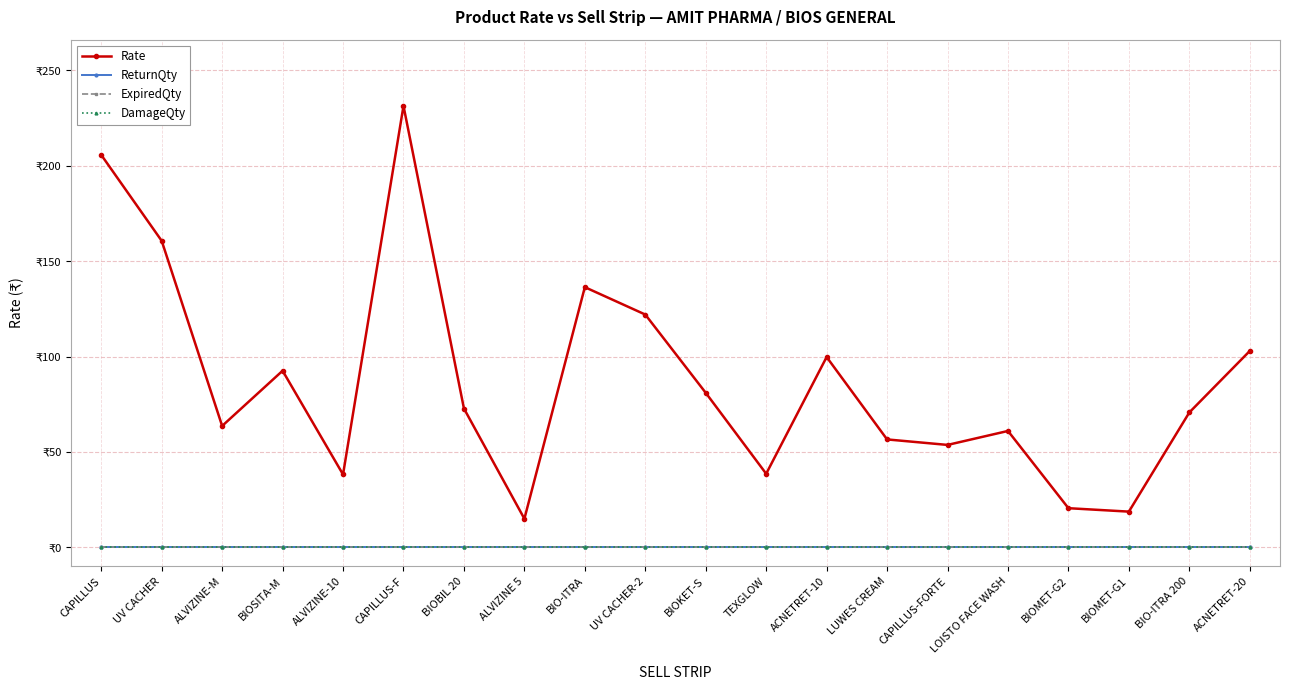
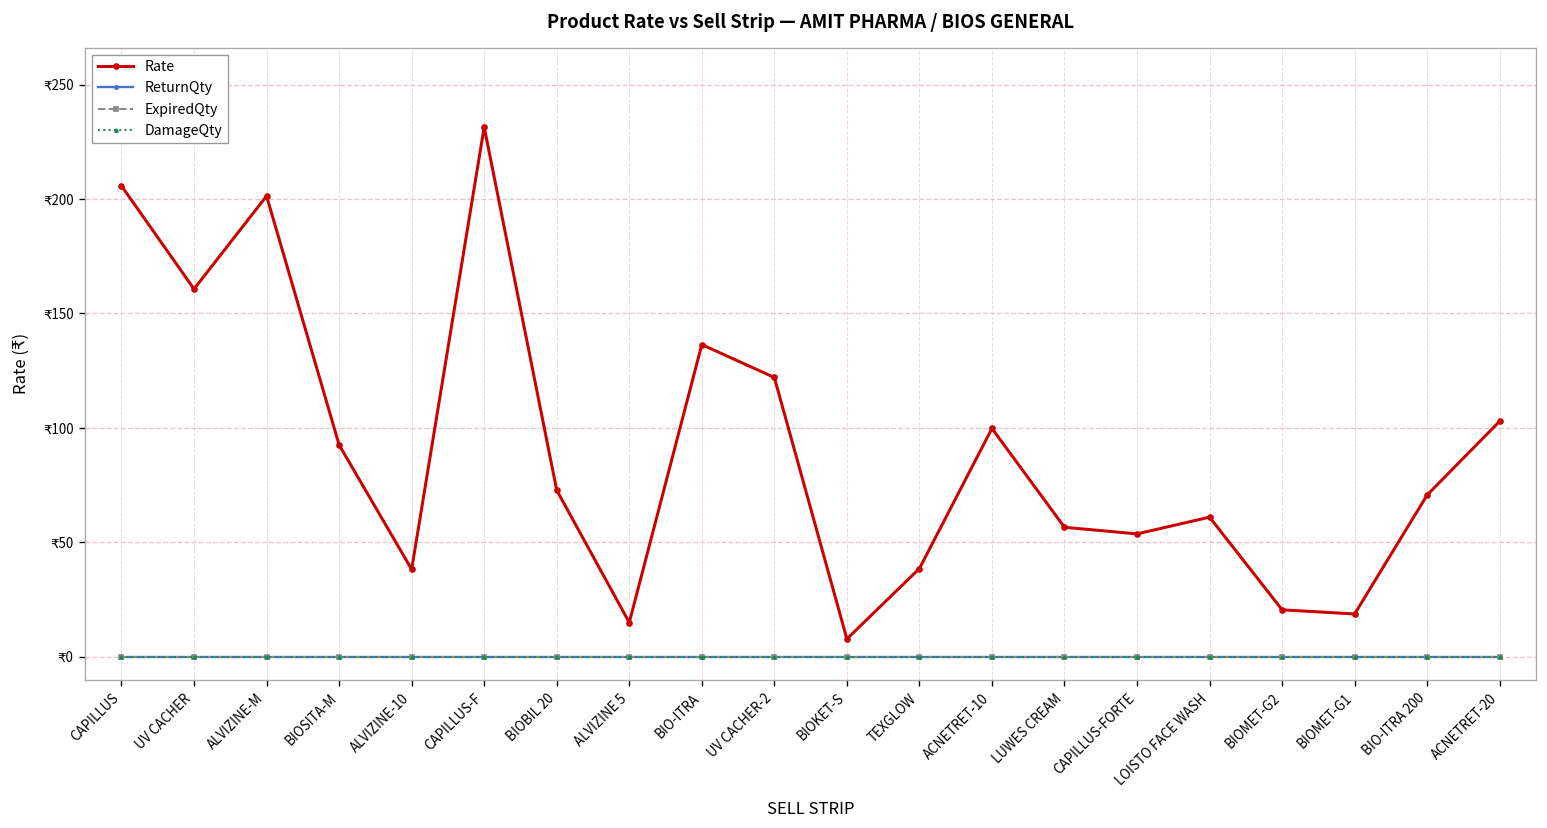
  {
    "Rate": {
      "CAPILLUS": "₹206",
      "UV CACHER": "₹161",
-     "ALVIZINE-M": "₹64",
+     "ALVIZINE-M": "₹201",
      "BIOSITA-M": "₹93",
      "ALVIZINE-10": "₹38",
      "CAPILLUS-F": "₹231",
      "BIOBIL 20": "₹73",
      "ALVIZINE 5": "₹15",
      "BIO-ITRA": "₹136",
      "UV CACHER-2": "₹122",
-     "BIOKET-S": "₹81",
+     "BIOKET-S": "₹8",
      "TEXGLOW": "₹39",
      "ACNETRET-10": "₹100",
      "LUWES CREAM": "₹57",
      "CAPILLUS-FORTE": "₹54",
      "LOISTO FACE WASH": "₹61",
      "BIOMET-G2": "₹21",
      "BIOMET-G1": "₹19",
      "BIO-ITRA 200": "₹71",
      "ACNETRET-20": "₹103"
    },
    "DamageQty": {
      "CAPILLUS": "₹0",
      "UV CACHER": "₹0",
      "ALVIZINE-M": "₹0",
      "BIOSITA-M": "₹0",
      "ALVIZINE-10": "₹0",
      "CAPILLUS-F": "₹0",
      "BIOBIL 20": "₹0",
      "ALVIZINE 5": "₹0",
      "BIO-ITRA": "₹0",
      "UV CACHER-2": "₹0",
      "BIOKET-S": "₹0",
      "TEXGLOW": "₹0",
      "ACNETRET-10": "₹0",
      "LUWES CREAM": "₹0",
      "CAPILLUS-FORTE": "₹0",
      "LOISTO FACE WASH": "₹0",
      "BIOMET-G2": "₹0",
      "BIOMET-G1": "₹0",
      "BIO-ITRA 200": "₹0",
      "ACNETRET-20": "₹0"
    }
  }
